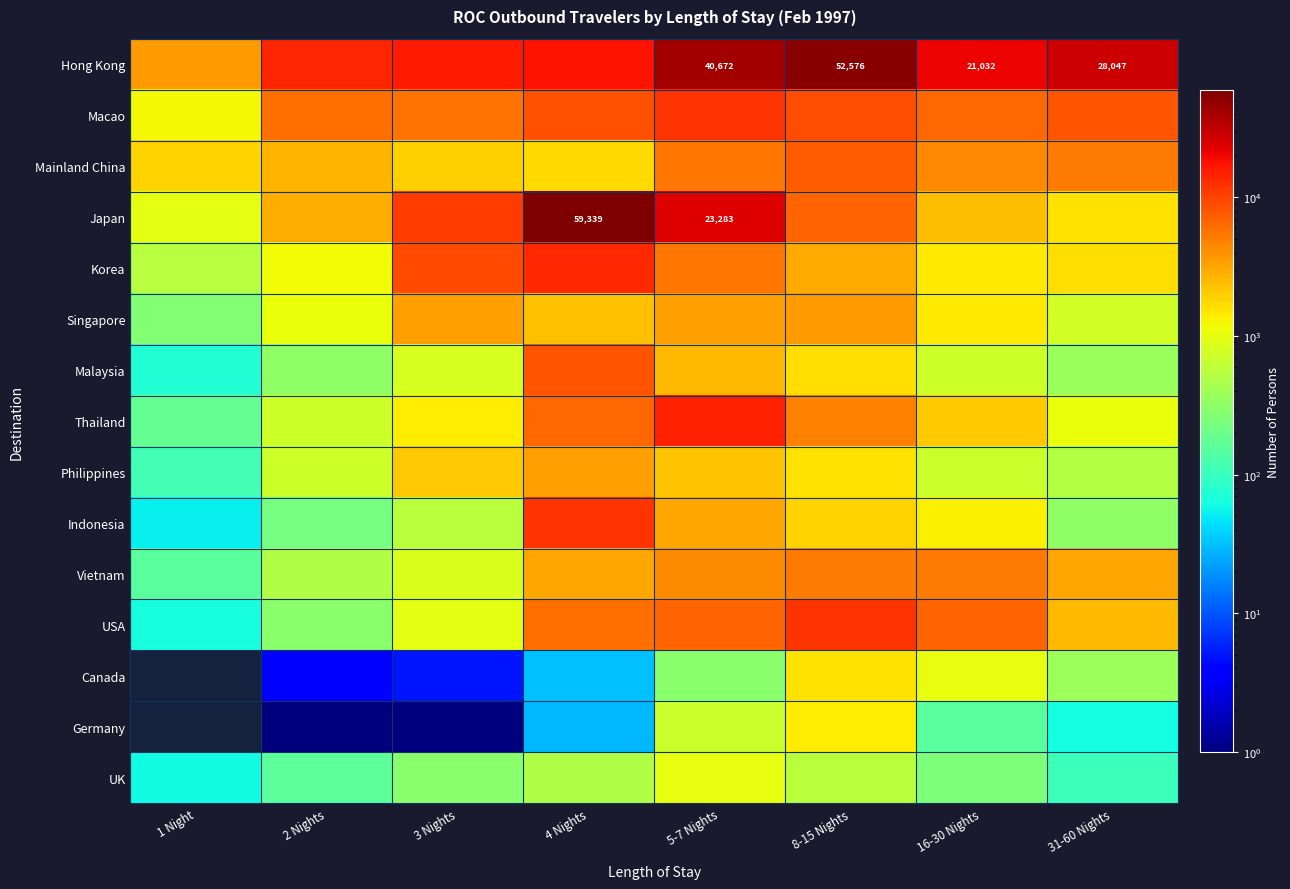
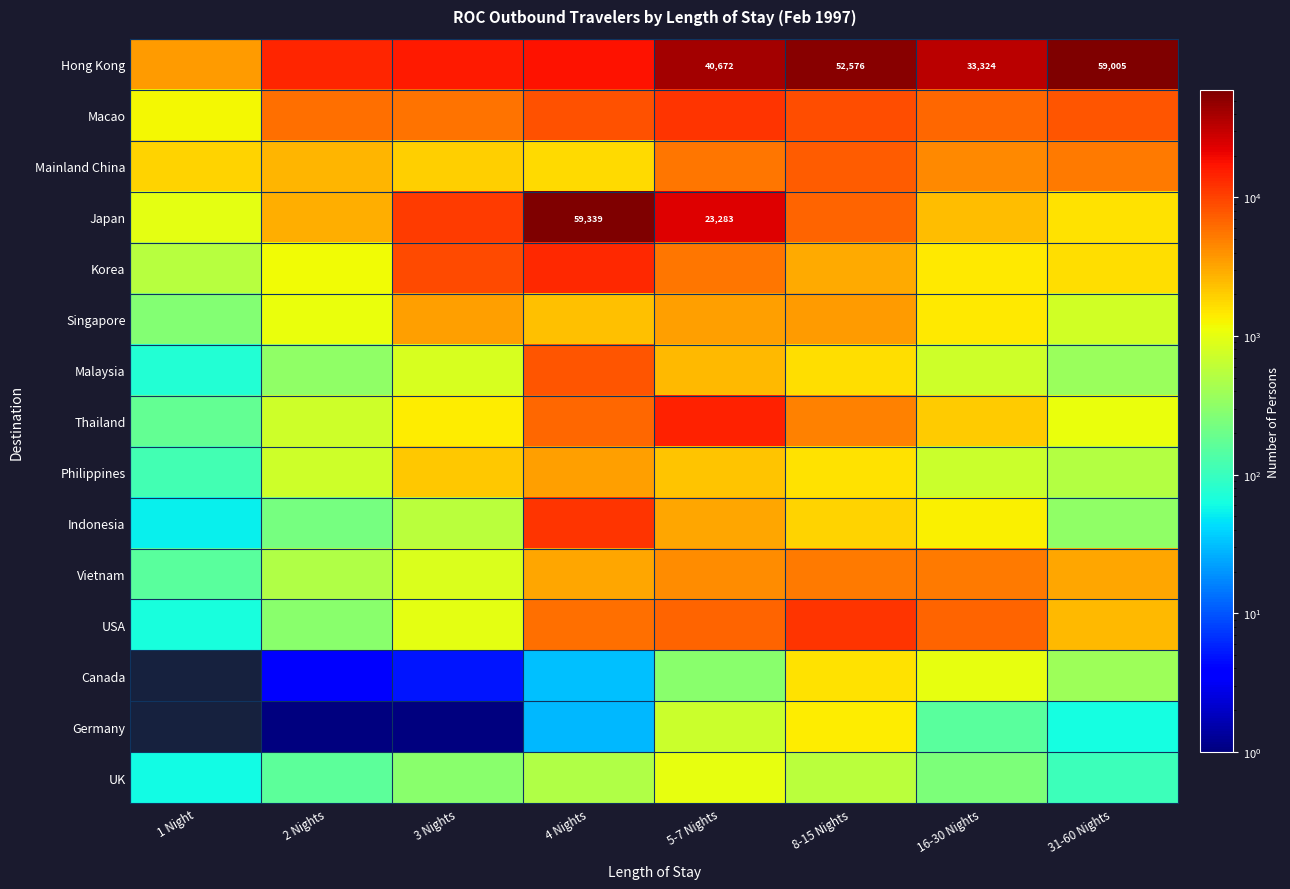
  {
    "Hong Kong": {
      "5-7 Nights": "40,672",
      "8-15 Nights": "52,576",
-     "16-30 Nights": "21,032",
-     "31-60 Nights": "28,047"
+     "16-30 Nights": "33,324",
+     "31-60 Nights": "59,005"
    },
    "Japan": {
      "4 Nights": "59,339",
      "5-7 Nights": "23,283"
    }
  }
